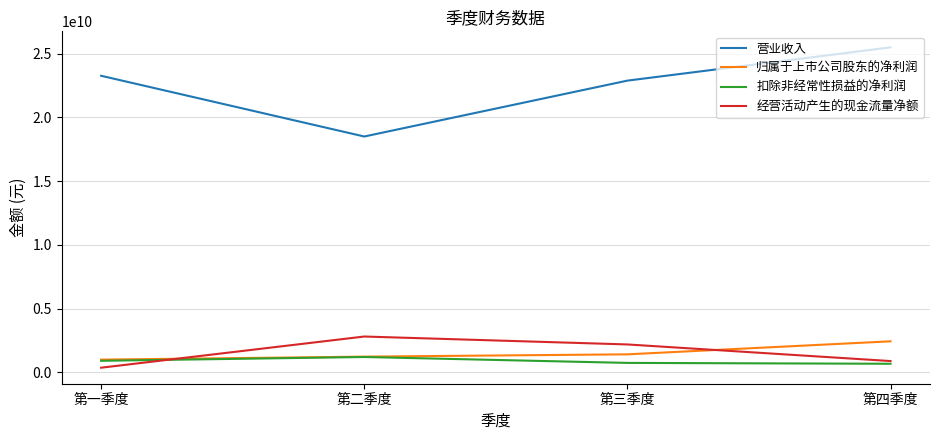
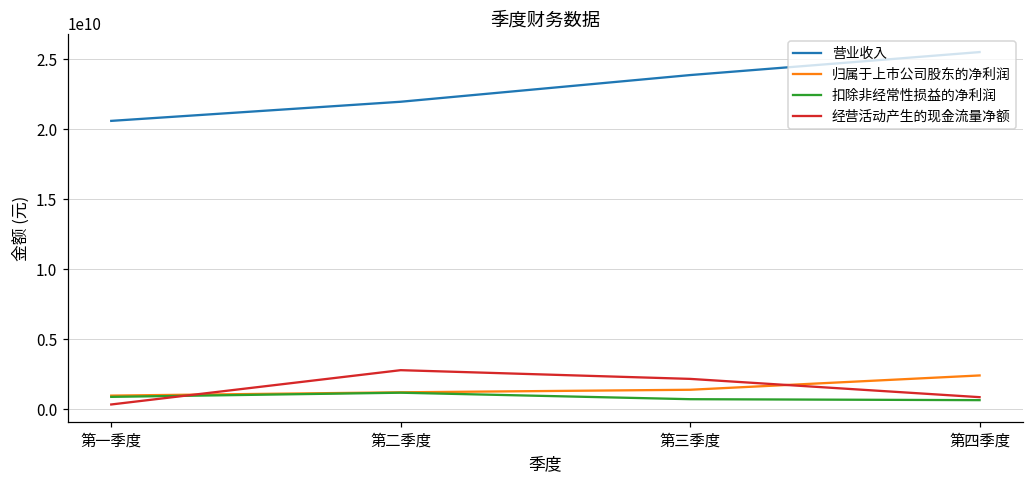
  {
    "营业收入": {
-     "第一季度": 23300000000,
-     "第二季度": 18500000000,
-     "第三季度": 22900000000
+     "第一季度": 20600000000,
+     "第二季度": 22000000000,
+     "第三季度": 23900000000
    },
    "归属于上市公司股东的净利润": {
      "第三季度": 1400000000,
      "第四季度": 2400000000
    },
    "扣除非经常性损益的净利润": {
      "第三季度": 700000000,
      "第四季度": 700000000
    },
    "经营活动产生的现金流量净额": {
      "第一季度": 400000000,
      "第二季度": 2800000000,
      "第三季度": 2200000000,
      "第四季度": 900000000
    }
  }
